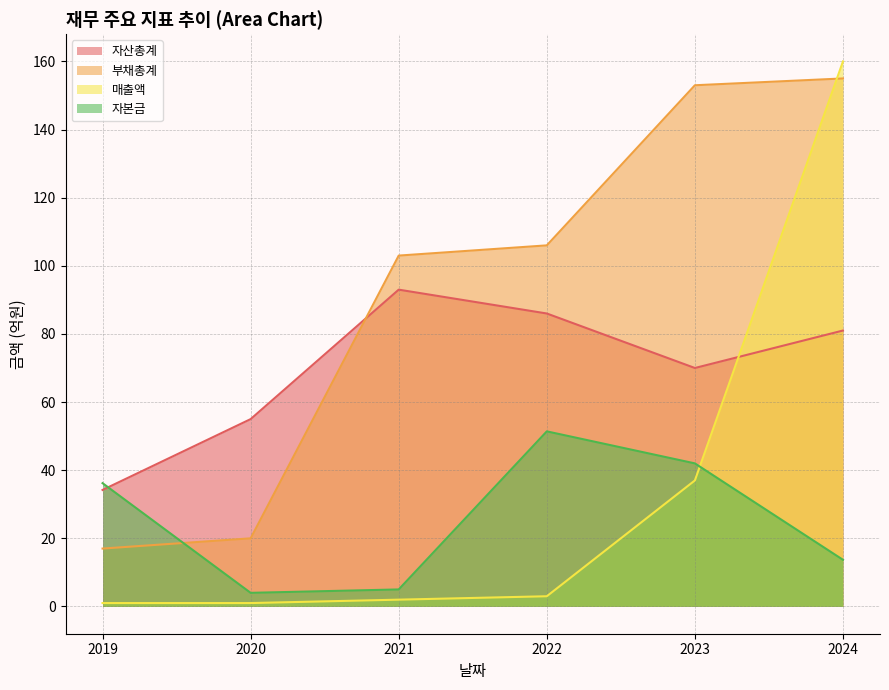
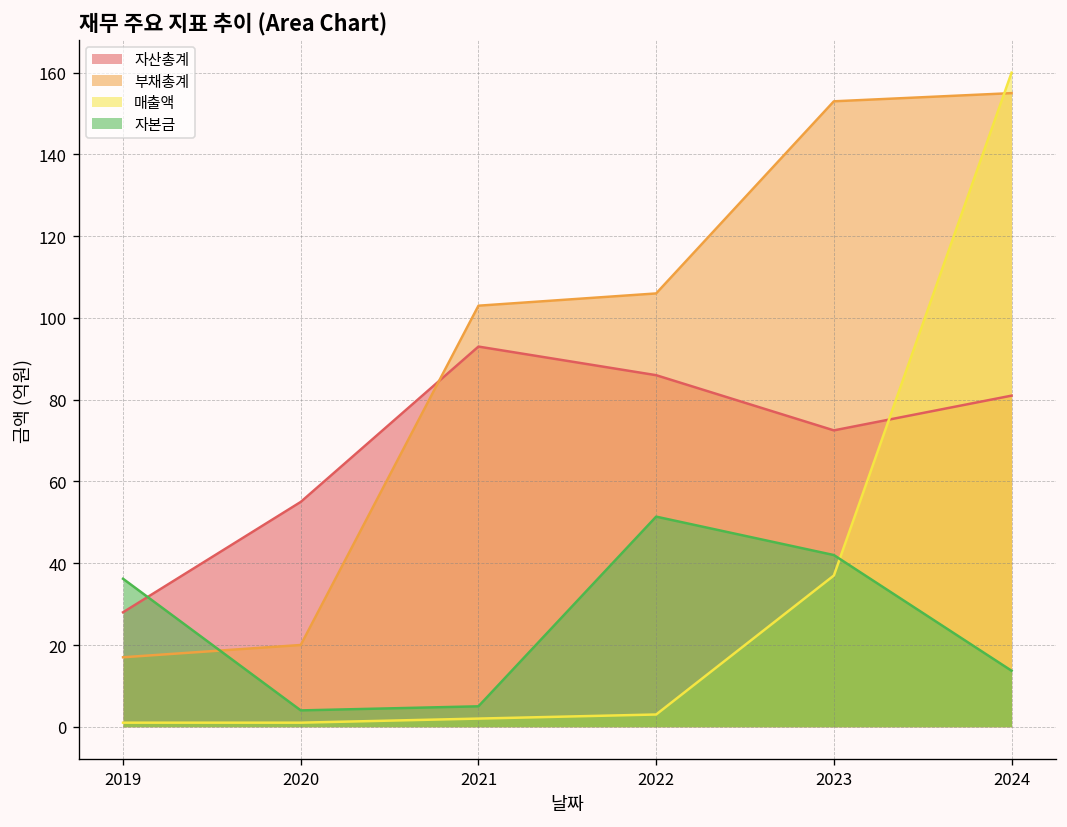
  {
    "자산총계": {
-     "2019": 34,
+     "2019": 28,
      "2020": 55,
      "2021": 93,
      "2022": 86,
-     "2023": 70,
+     "2023": 73,
      "2024": 81
    },
    "자본금": {
      "2019": 36,
      "2020": 4,
      "2021": 5,
      "2022": 51,
      "2023": 42,
      "2024": 14
    }
  }
